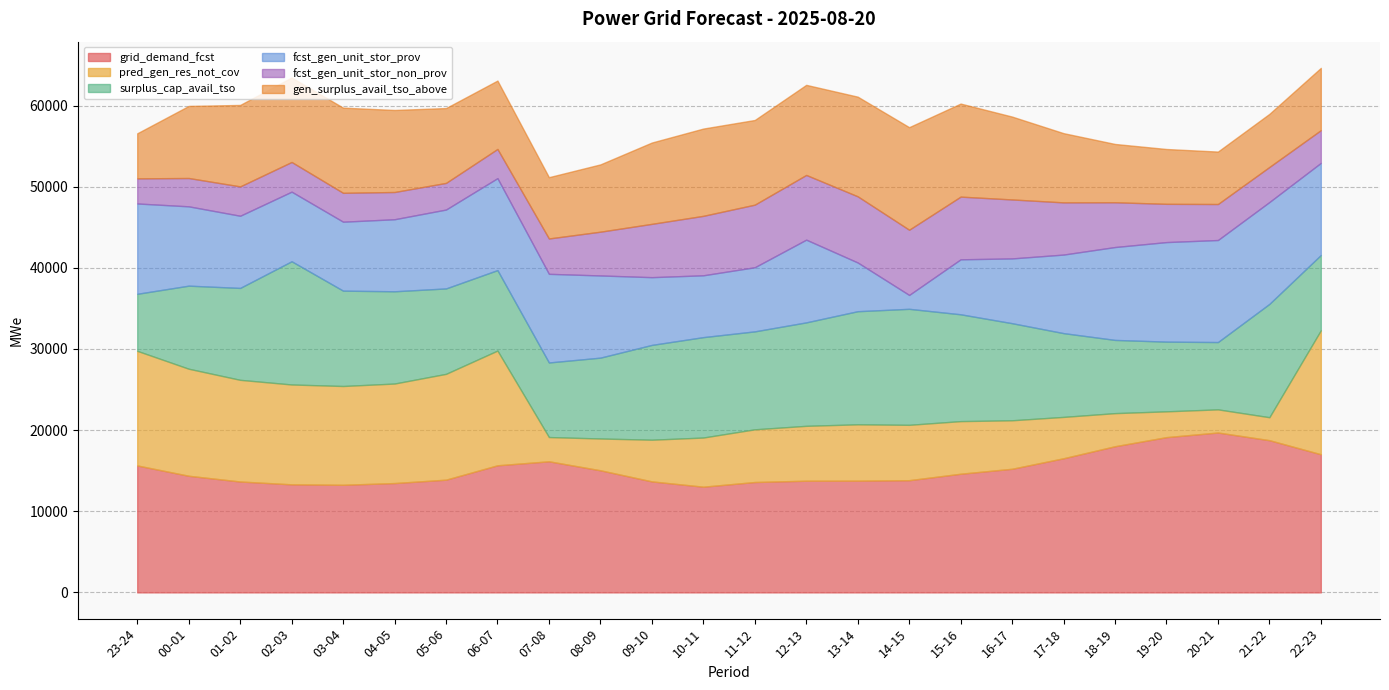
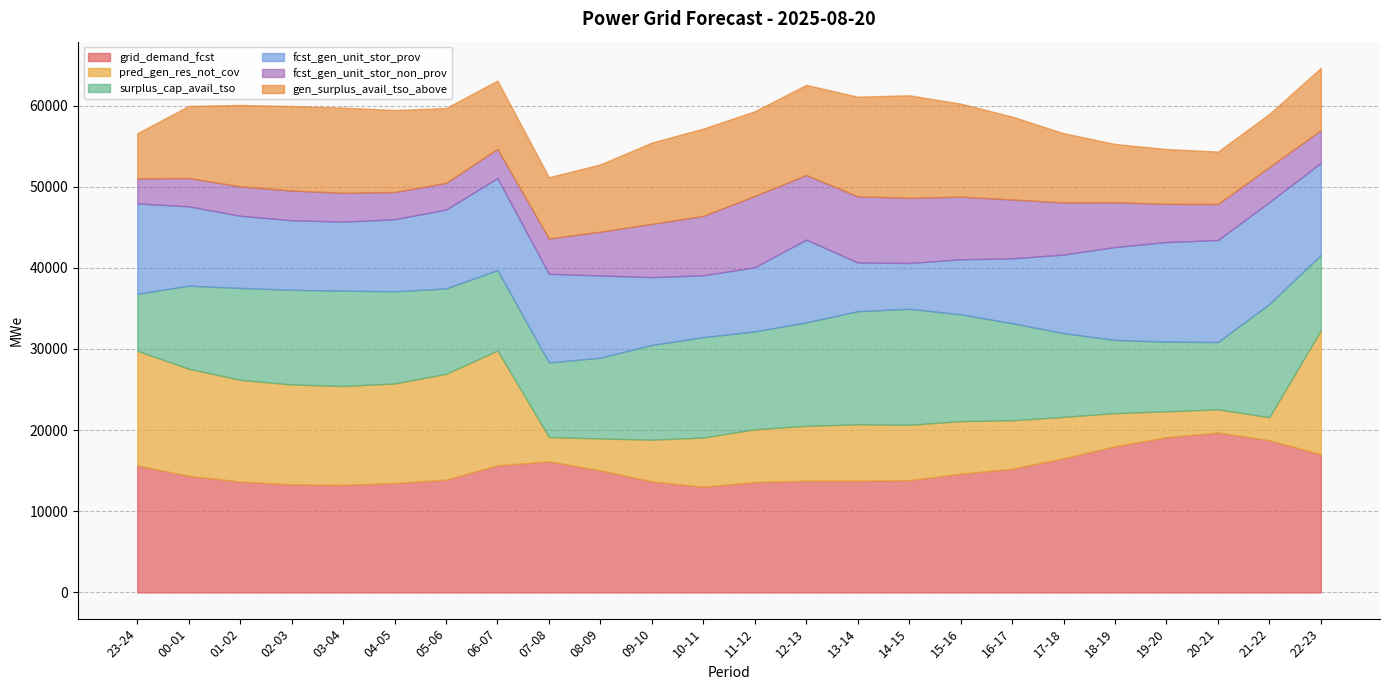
  {
    "grid_demand_fcst": {
      "23-24": 16000,
      "00-01": 14000,
      "01-02": 14000,
      "02-03": 13000,
      "03-04": 13000,
      "04-05": 13000,
      "05-06": 14000,
      "06-07": 16000,
      "07-08": 16000,
      "08-09": 15000,
      "09-10": 14000,
      "10-11": 13000,
      "11-12": 14000,
      "12-13": 14000,
      "13-14": 14000,
      "14-15": 14000,
      "15-16": 15000,
      "16-17": 15000,
      "17-18": 17000,
      "18-19": 18000,
      "19-20": 19000,
      "20-21": 20000,
      "21-22": 19000,
      "22-23": 17000
    },
    "surplus_cap_avail_tso": {
      "23-24": 7000,
      "00-01": 10000,
      "01-02": 11000,
-     "02-03": 15000,
+     "02-03": 12000,
      "03-04": 12000,
      "04-05": 11000,
      "05-06": 11000,
      "06-07": 10000,
      "07-08": 9000,
      "08-09": 10000,
      "09-10": 12000,
      "10-11": 12000,
      "11-12": 12000,
      "12-13": 13000,
      "13-14": 14000,
      "14-15": 14000,
      "15-16": 13000,
      "16-17": 12000,
      "17-18": 10000,
      "18-19": 9000,
      "19-20": 9000,
      "20-21": 8000,
      "21-22": 14000,
      "22-23": 9000
    },
    "fcst_gen_unit_stor_prov": {
      "23-24": 11000,
      "00-01": 10000,
      "01-02": 9000,
      "02-03": 9000,
      "03-04": 8000,
      "04-05": 9000,
      "05-06": 10000,
      "06-07": 11000,
      "07-08": 11000,
      "08-09": 10000,
      "09-10": 8000,
      "10-11": 8000,
      "11-12": 8000,
      "12-13": 10000,
      "13-14": 6000,
-     "14-15": 2000,
+     "14-15": 6000,
      "15-16": 7000,
      "16-17": 8000,
      "17-18": 10000,
      "18-19": 11000,
      "19-20": 12000,
      "20-21": 13000,
      "21-22": 13000,
      "22-23": 11000
    },
    "fcst_gen_unit_stor_non_prov": {
      "23-24": 3000,
      "00-01": 3000,
      "01-02": 4000,
      "02-03": 4000,
      "03-04": 4000,
      "04-05": 3000,
      "05-06": 3000,
      "06-07": 4000,
      "07-08": 4000,
      "08-09": 5000,
      "09-10": 7000,
      "10-11": 7000,
-     "11-12": 8000,
+     "11-12": 9000,
      "12-13": 8000,
      "13-14": 8000,
      "14-15": 8000,
      "15-16": 8000,
      "16-17": 7000,
      "17-18": 6000,
      "18-19": 6000,
      "19-20": 5000,
      "20-21": 4000,
      "21-22": 4000,
      "22-23": 4000
    }
  }
